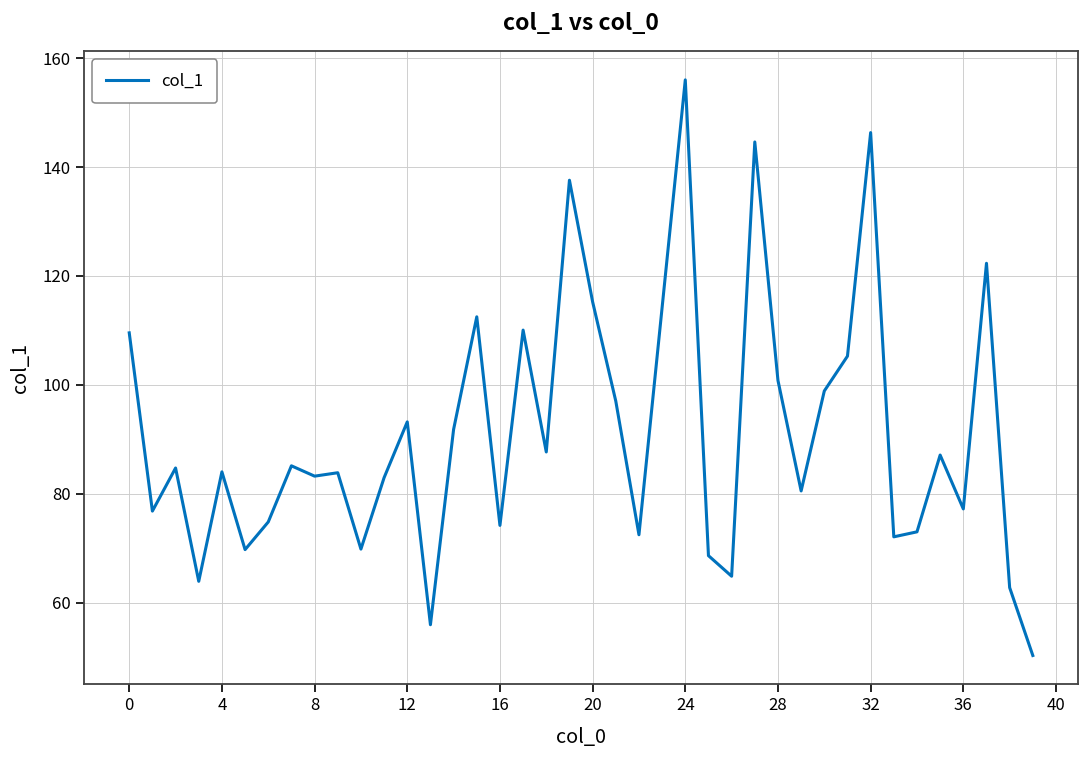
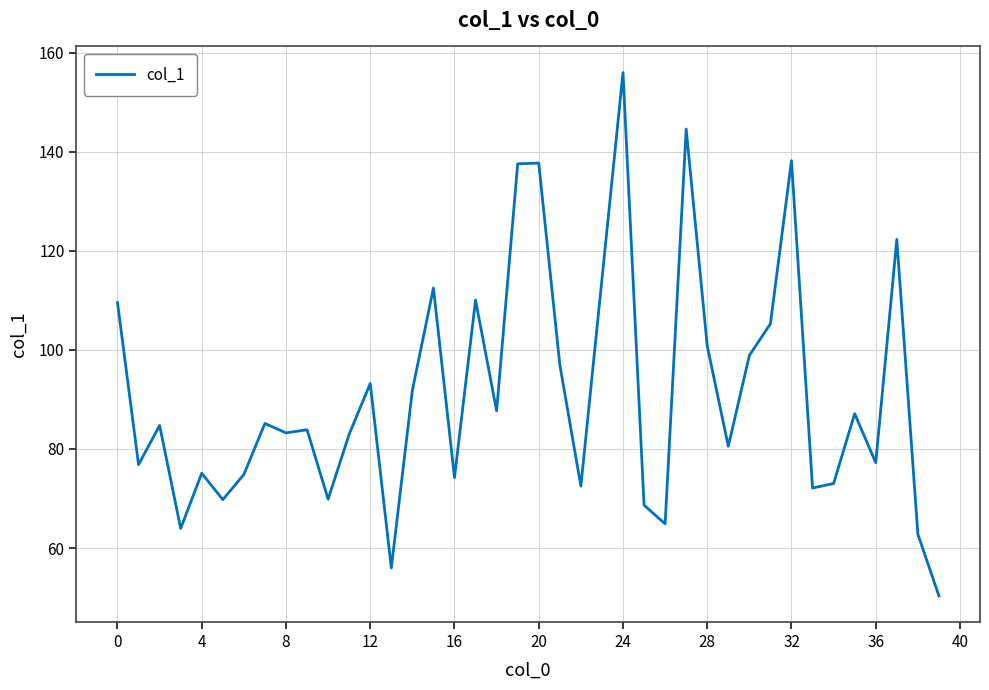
  {
    "0": 110,
-   "4": 84,
+   "4": 75,
    "8": 83,
    "12": 93,
    "16": 74,
-   "20": 115,
+   "20": 138,
    "24": 156,
    "28": 101,
-   "32": 146,
+   "32": 138,
    "36": 77
  }
